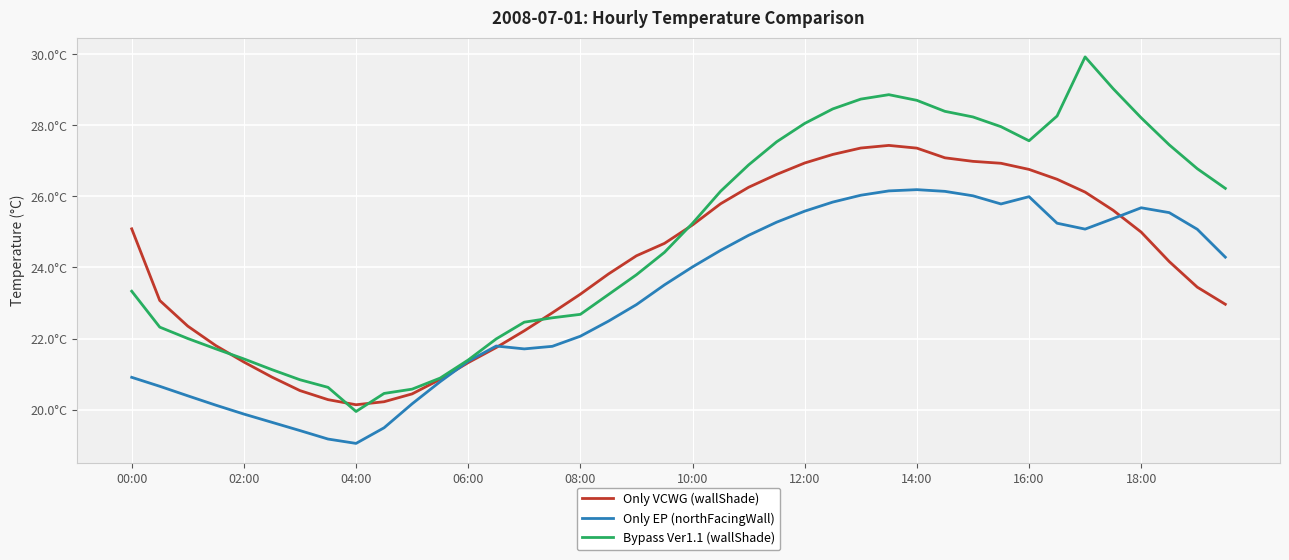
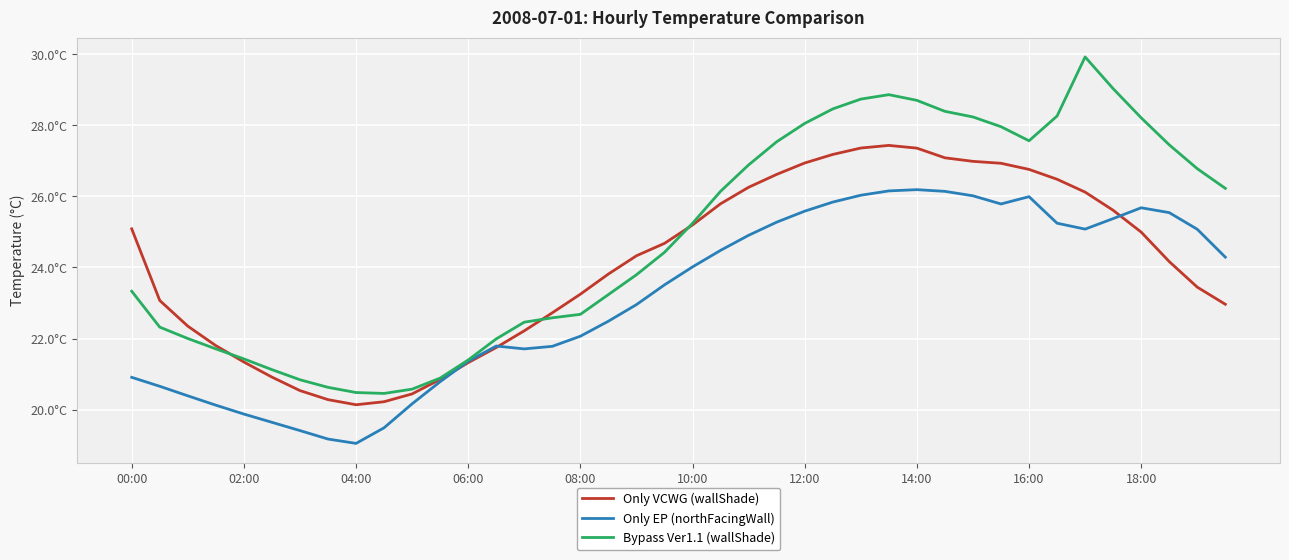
  {
    "Only VCWG (wallShade)": {
      "00:00": "25.1°C",
      "02:00": "21.3°C",
      "04:00": "20.1°C",
      "08:00": "23.2°C",
      "12:00": "26.9°C",
      "14:00": "27.4°C",
      "16:00": "26.8°C",
      "18:00": "25.0°C"
    },
    "Only EP (northFacingWall)": {
      "00:00": "20.9°C",
      "02:00": "19.9°C",
      "04:00": "19.0°C",
      "08:00": "22.1°C",
      "10:00": "24.0°C",
      "12:00": "25.6°C",
      "14:00": "26.2°C",
      "16:00": "26.0°C",
      "18:00": "25.7°C"
    },
    "Bypass Ver1.1 (wallShade)": {
      "00:00": "23.3°C",
      "02:00": "21.4°C",
-     "04:00": "19.9°C",
+     "04:00": "20.5°C",
      "08:00": "22.7°C",
      "12:00": "28.1°C",
      "14:00": "28.7°C",
      "16:00": "27.6°C",
      "18:00": "28.2°C"
    }
  }
